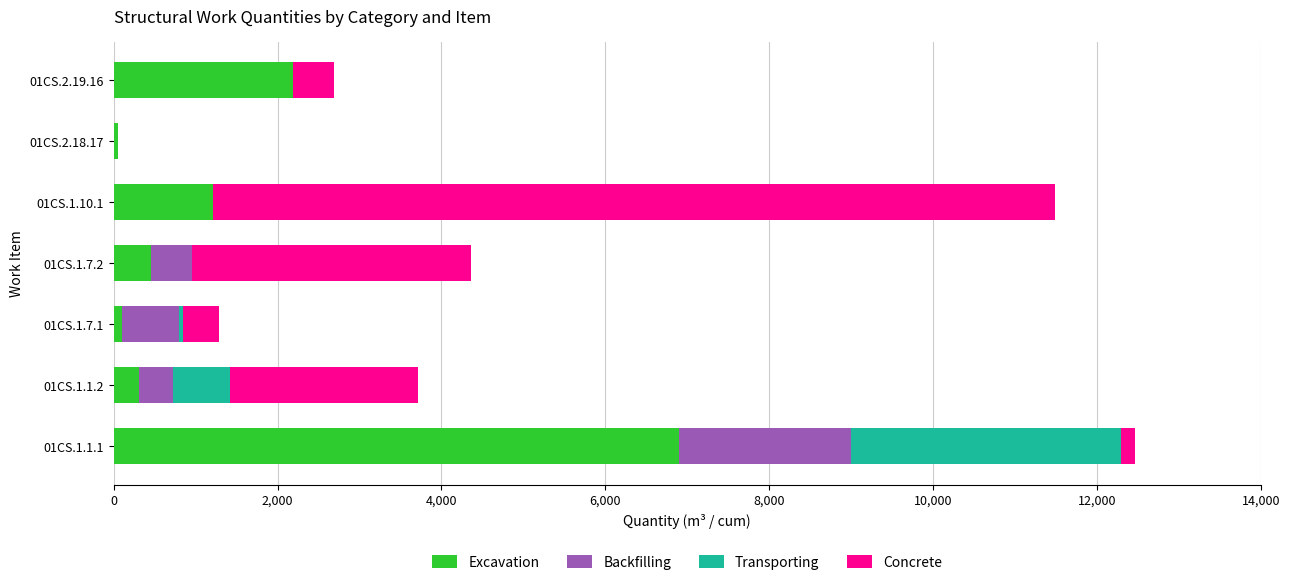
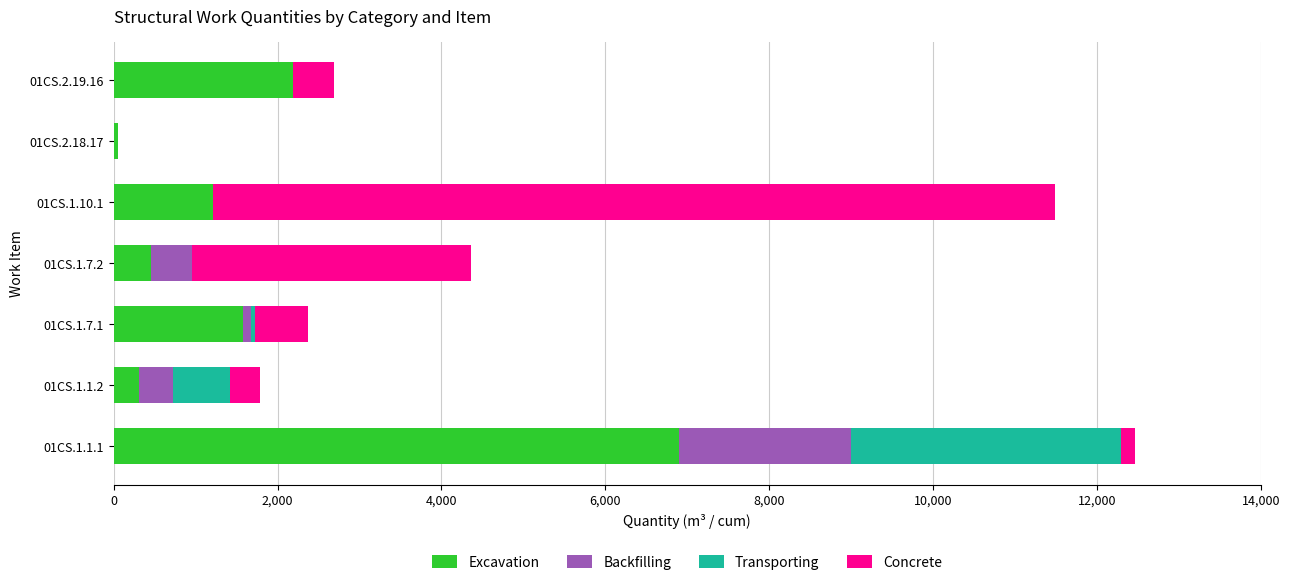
  {
    "Excavation": {
      "01CS.2.19.16": "2,200",
      "01CS.2.18.17": "100",
      "01CS.1.10.1": "1,200",
      "01CS.1.7.2": "500",
-     "01CS.1.7.1": "100",
+     "01CS.1.7.1": "1,600",
      "01CS.1.1.2": "300",
      "01CS.1.1.1": "6,900"
    },
    "Backfilling": {
      "01CS.2.19.16": "0",
      "01CS.2.18.17": "0",
      "01CS.1.10.1": "0",
      "01CS.1.7.2": "500",
-     "01CS.1.7.1": "700",
+     "01CS.1.7.1": "100",
      "01CS.1.1.2": "400",
      "01CS.1.1.1": "2,100"
    },
    "Transporting": {
      "01CS.2.19.16": "0",
      "01CS.2.18.17": "0",
      "01CS.1.10.1": "0",
      "01CS.1.7.2": "0",
      "01CS.1.7.1": "100",
      "01CS.1.1.2": "700",
      "01CS.1.1.1": "3,300"
    },
    "Concrete": {
      "01CS.2.19.16": "500",
      "01CS.1.10.1": "10,300",
      "01CS.1.7.2": "3,400",
-     "01CS.1.7.1": "400",
-     "01CS.1.1.2": "2,300",
+     "01CS.1.7.1": "700",
+     "01CS.1.1.2": "400",
      "01CS.1.1.1": "200"
    }
  }
